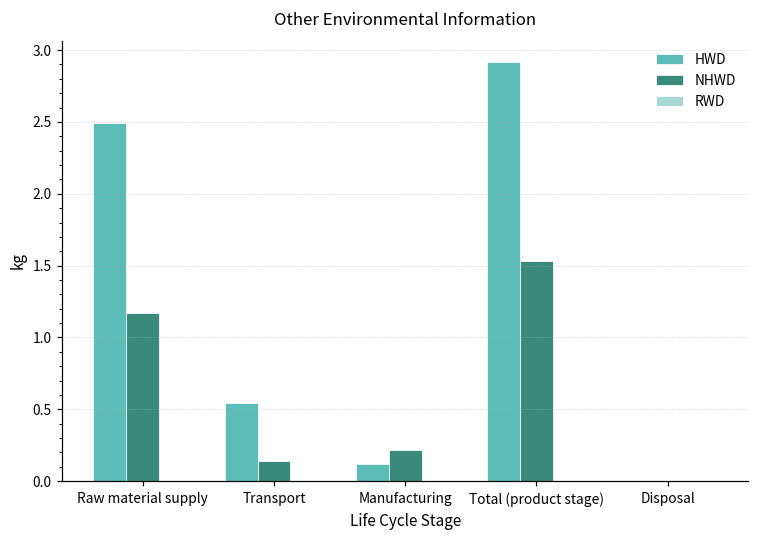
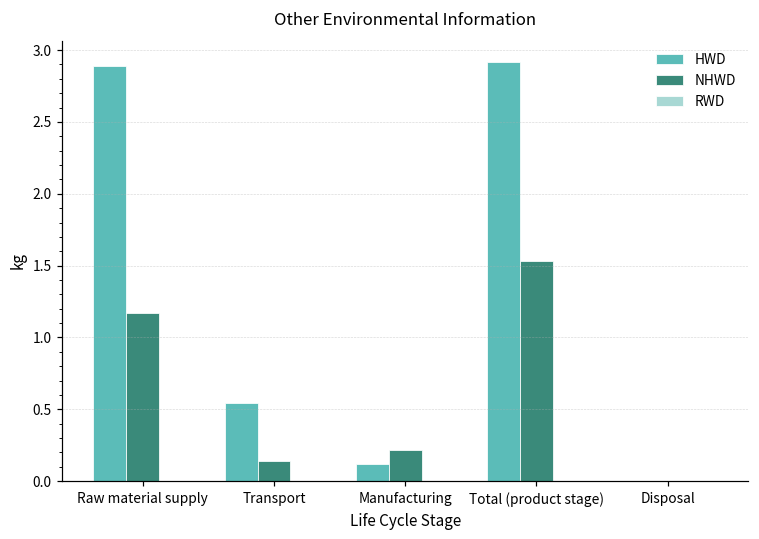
  {
    "HWD": {
-     "Raw material supply": 2.49,
+     "Raw material supply": 2.89,
      "Transport": 0.54,
      "Manufacturing": 0.12,
      "Total (product stage)": 2.92,
      "Disposal": 0.00
    },
    "NHWD": {
      "Raw material supply": 1.17,
      "Transport": 0.14,
      "Manufacturing": 0.22,
      "Total (product stage)": 1.53,
      "Disposal": 0.00
    },
    "RWD": {
      "Disposal": 0.00
    }
  }
